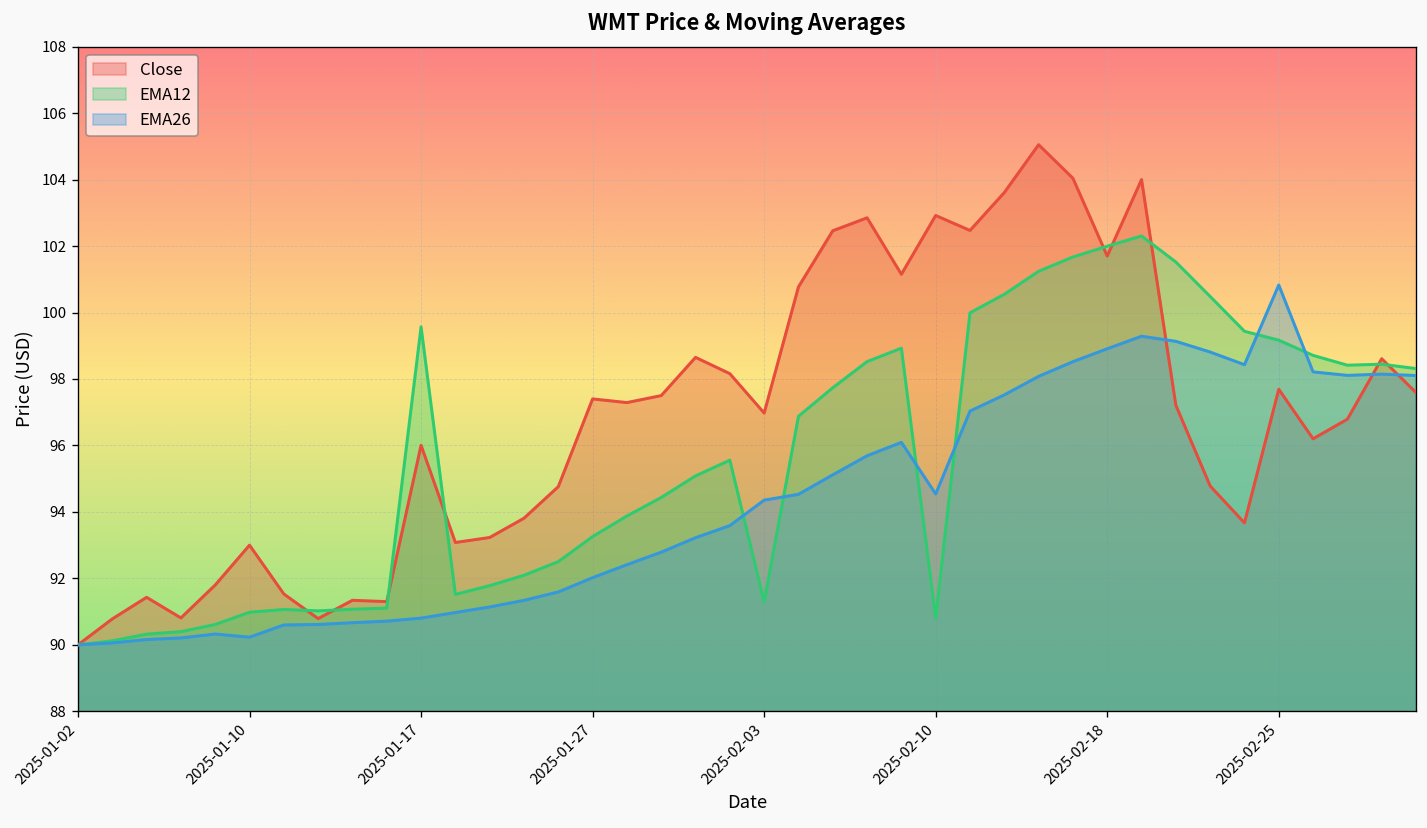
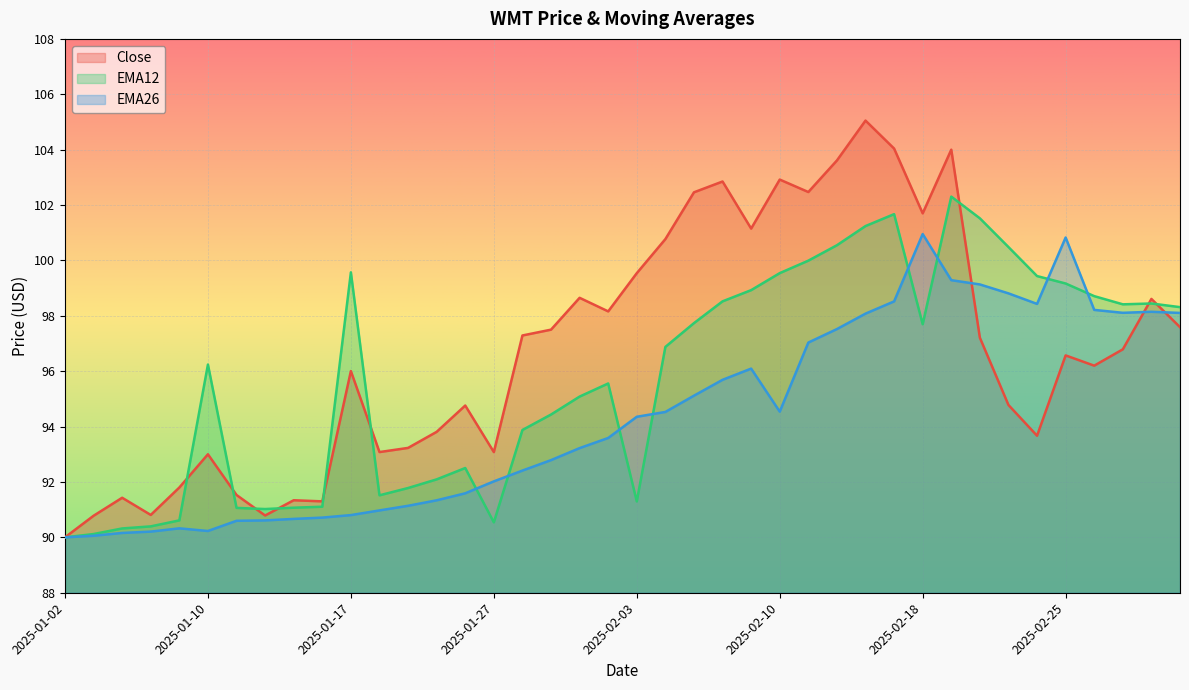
  {
    "Close": {
      "2025-01-10": 93.0,
      "2025-01-17": 96.0,
-     "2025-01-27": 97.4,
-     "2025-02-03": 97.0,
+     "2025-01-27": 93.1,
+     "2025-02-03": 99.5,
      "2025-02-10": 102.9,
      "2025-02-18": 101.7,
-     "2025-02-25": 97.7
+     "2025-02-25": 96.6
    },
    "EMA12": {
-     "2025-01-10": 91.0,
+     "2025-01-10": 96.2,
      "2025-01-17": 99.6,
-     "2025-01-27": 93.3,
+     "2025-01-27": 90.5,
      "2025-02-03": 91.3,
-     "2025-02-10": 90.8,
-     "2025-02-18": 102.0,
+     "2025-02-10": 99.5,
+     "2025-02-18": 97.7,
      "2025-02-25": 99.2
    },
    "EMA26": {
      "2025-01-10": 90.2,
      "2025-01-17": 90.8,
      "2025-01-27": 92.0,
      "2025-02-03": 94.4,
      "2025-02-10": 94.5,
-     "2025-02-18": 98.9,
+     "2025-02-18": 101.0,
      "2025-02-25": 100.8
    }
  }
